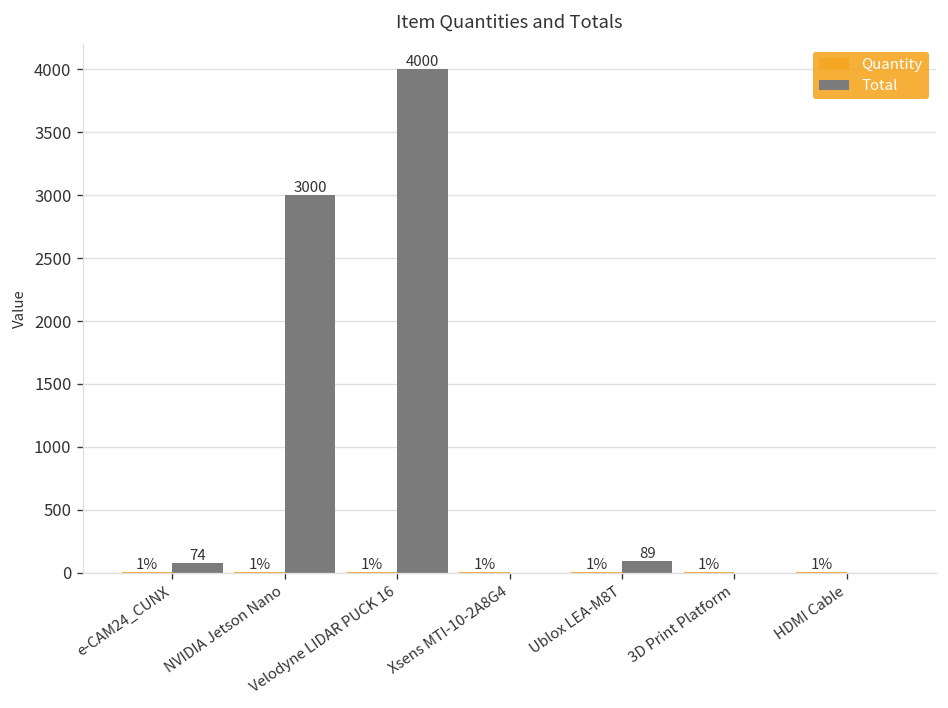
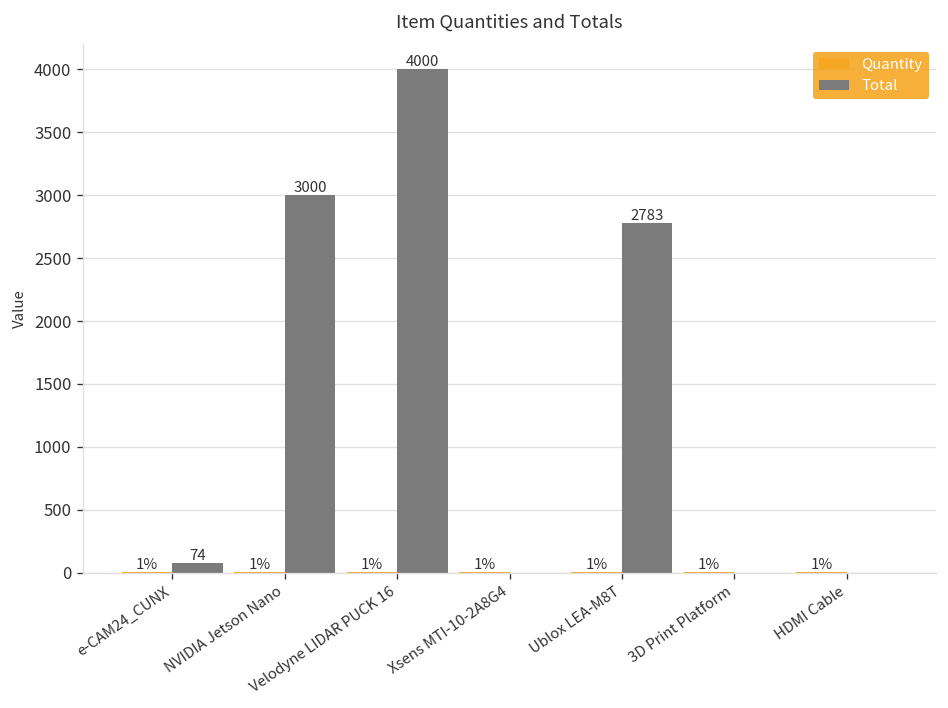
  {
    "Quantity": {
      "e-CAM24_CUNX": "1%",
      "NVIDIA Jetson Nano": "1%",
      "Velodyne LIDAR PUCK 16": "1%",
      "Xsens MTI-10-2A8G4": "1%",
      "Ublox LEA-M8T": "1%",
      "3D Print Platform": "1%",
      "HDMI Cable": "1%"
    },
    "Total": {
      "e-CAM24_CUNX": "74",
      "NVIDIA Jetson Nano": "3000",
      "Velodyne LIDAR PUCK 16": "4000",
-     "Ublox LEA-M8T": "89"
+     "Ublox LEA-M8T": "2783"
    }
  }
